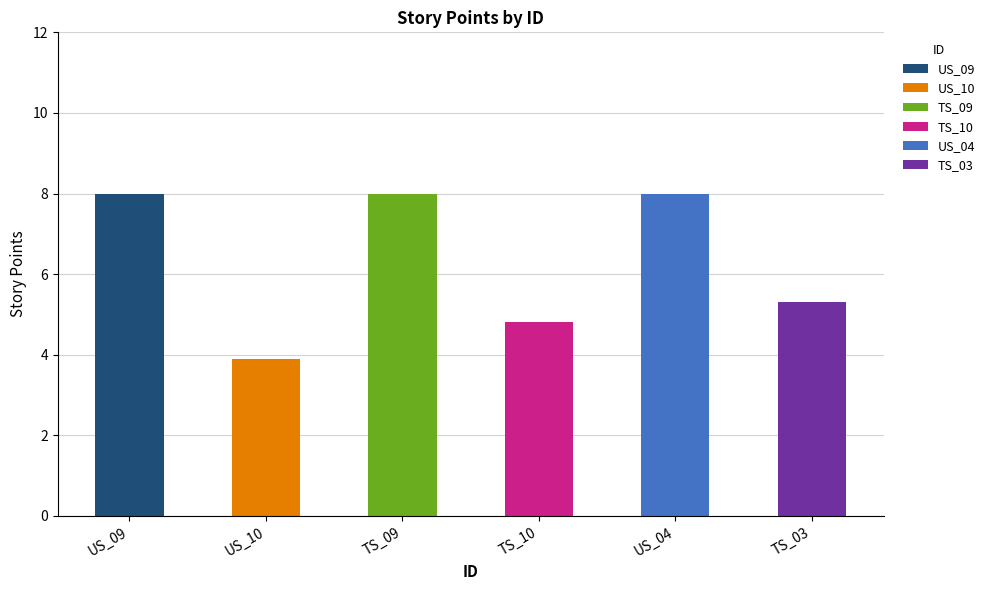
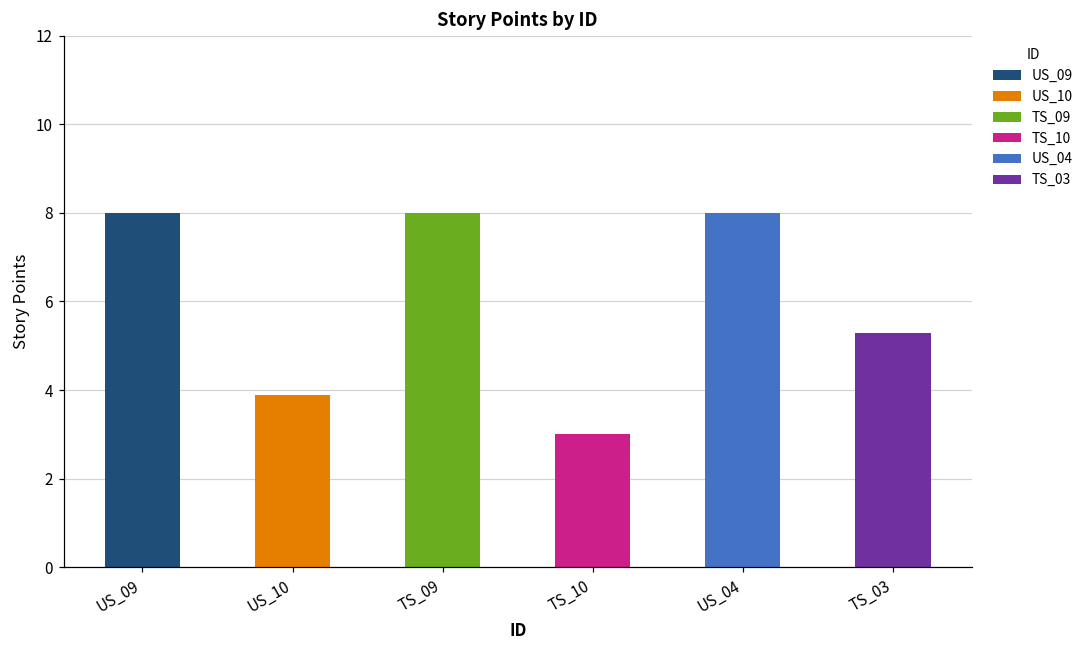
  {
    "US_09": 8.0,
    "US_10": 3.9,
    "TS_09": 8.0,
-   "TS_10": 4.8,
+   "TS_10": 3.0,
    "US_04": 8.0,
    "TS_03": 5.3
  }
